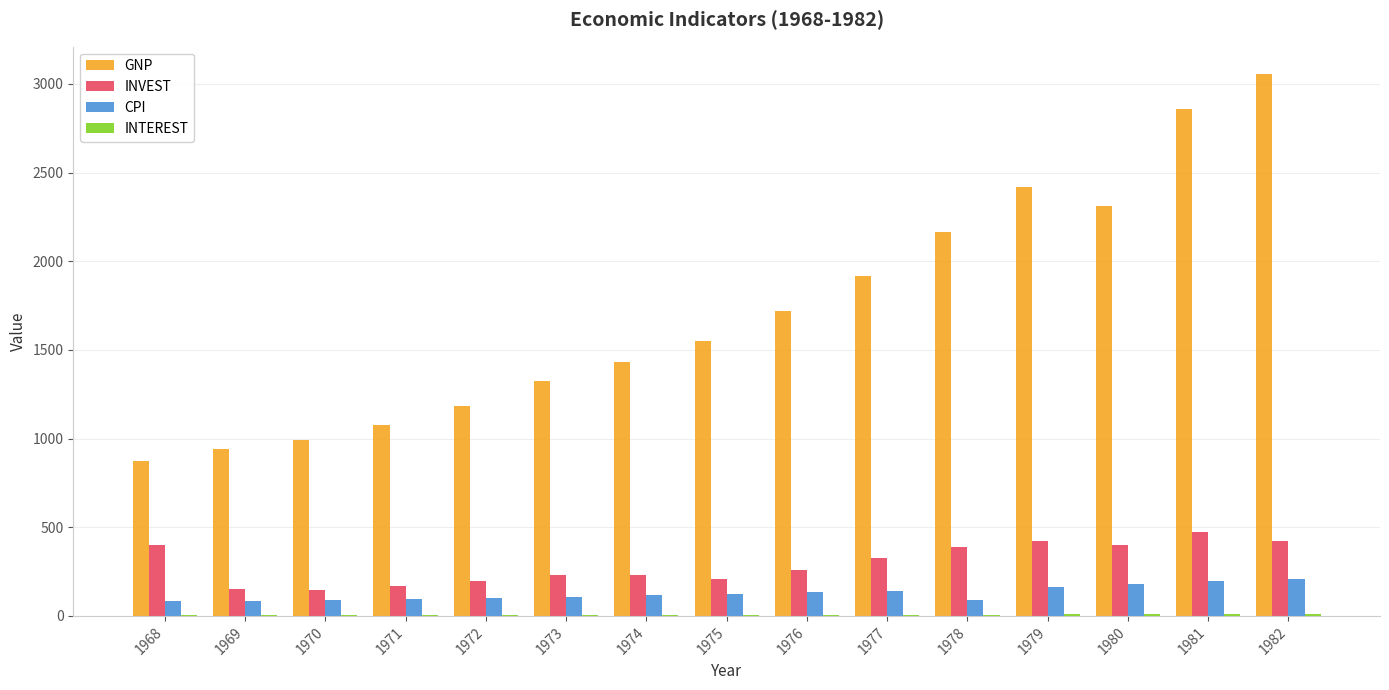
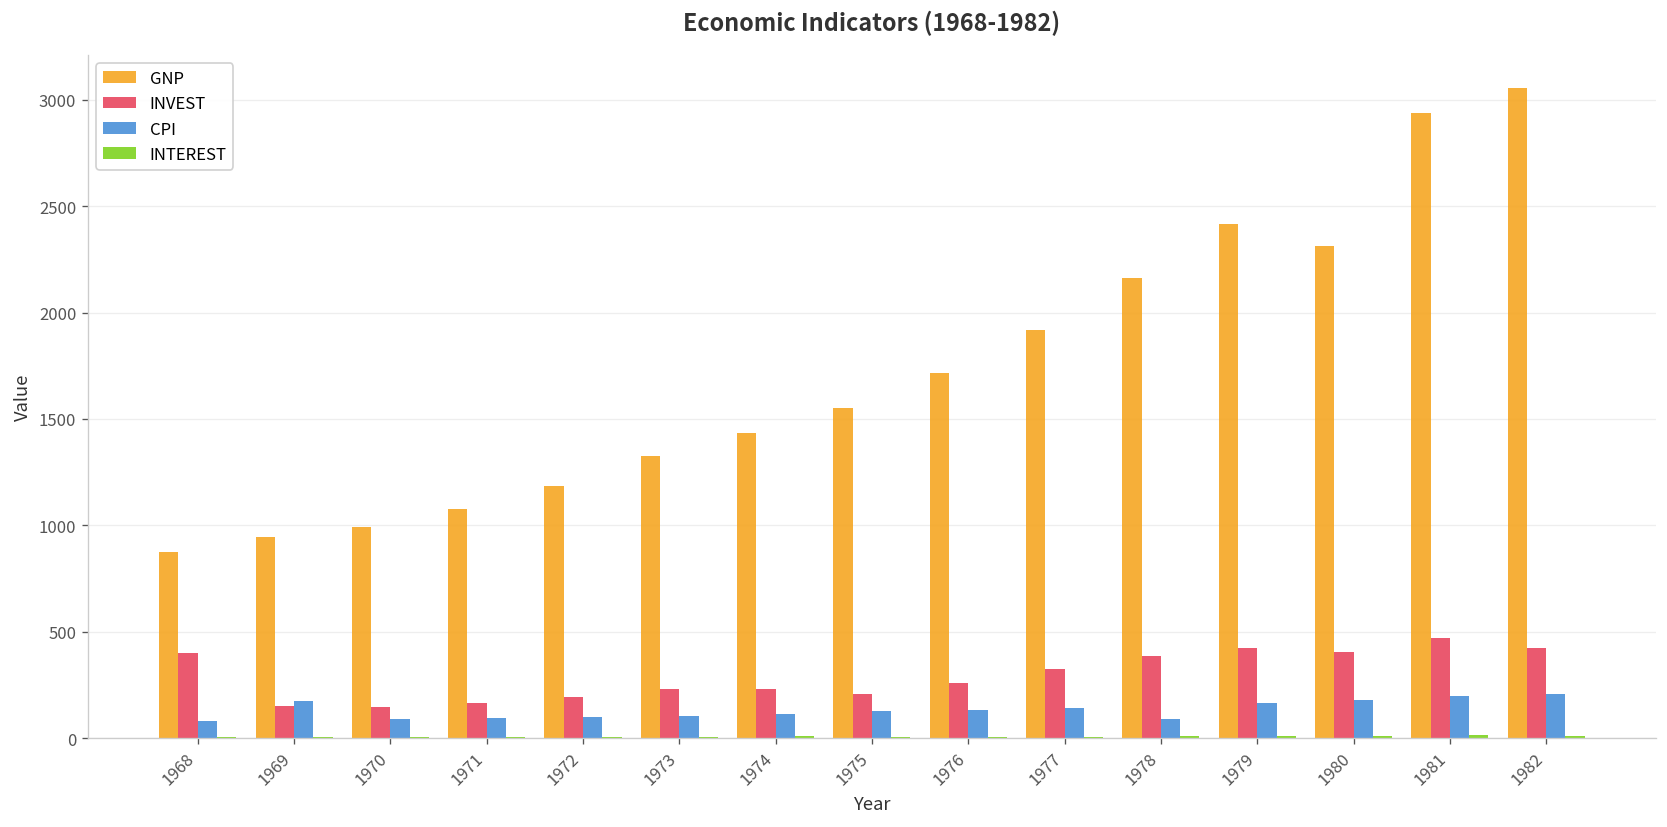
  {
    "GNP": {
      "1968": 870,
      "1969": 940,
      "1970": 990,
      "1971": 1080,
      "1972": 1190,
      "1973": 1330,
      "1974": 1430,
      "1975": 1550,
      "1976": 1720,
      "1977": 1920,
      "1978": 2160,
      "1979": 2420,
      "1980": 2310,
-     "1981": 2860,
+     "1981": 2940,
      "1982": 3060
    },
    "INVEST": {
      "1968": 400,
      "1969": 150,
      "1970": 140,
      "1971": 170,
      "1972": 200,
      "1973": 230,
      "1974": 230,
      "1975": 210,
      "1976": 260,
      "1977": 320,
      "1978": 390,
      "1979": 420,
      "1980": 400,
      "1981": 470,
      "1982": 420
    },
    "CPI": {
      "1968": 80,
-     "1969": 90,
+     "1969": 170,
      "1970": 90,
      "1971": 100,
      "1972": 100,
      "1973": 110,
      "1974": 120,
      "1975": 130,
      "1976": 130,
      "1977": 140,
      "1978": 90,
      "1979": 160,
      "1980": 180,
      "1981": 200,
      "1982": 210
    }
  }
